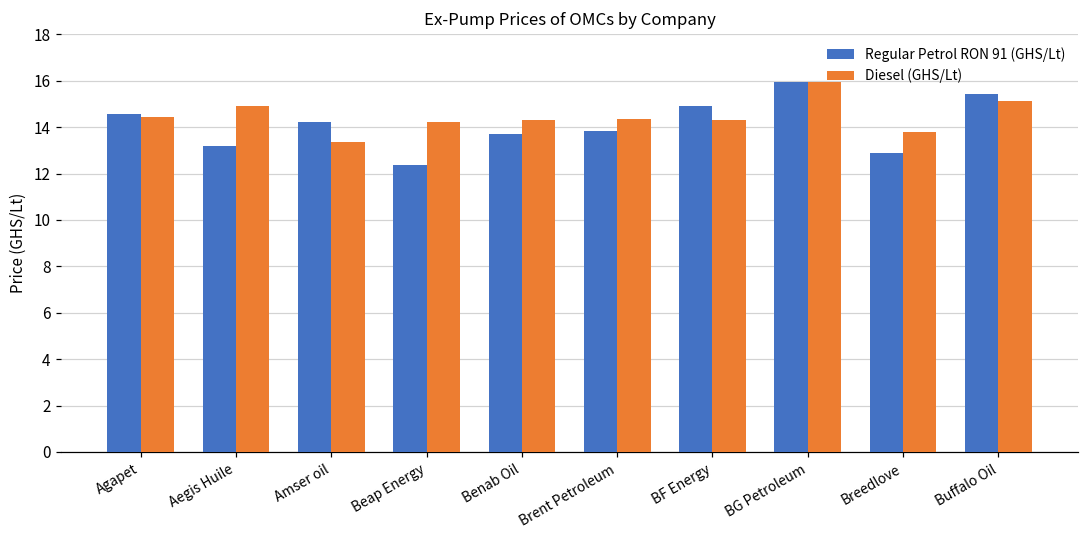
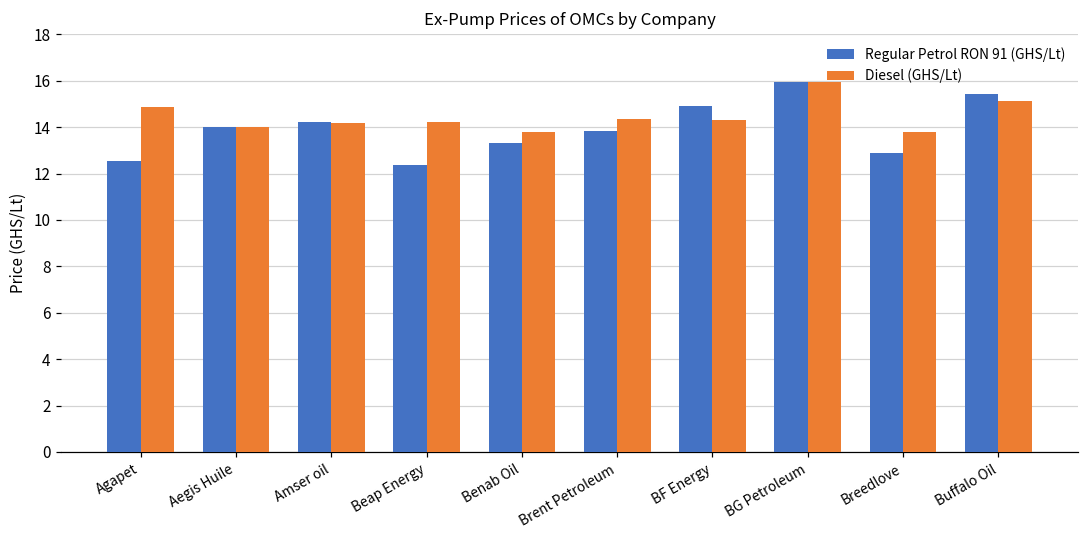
  {
    "Regular Petrol RON 91 (GHS/Lt)": {
-     "Agapet": 14.6,
-     "Aegis Huile": 13.2,
+     "Agapet": 12.5,
+     "Aegis Huile": 14.0,
      "Amser oil": 14.2,
      "Beap Energy": 12.4,
-     "Benab Oil": 13.7,
+     "Benab Oil": 13.3,
      "Brent Petroleum": 13.8,
      "BF Energy": 14.9,
      "BG Petroleum": 16.0,
      "Breedlove": 12.9,
      "Buffalo Oil": 15.4
    },
    "Diesel (GHS/Lt)": {
-     "Agapet": 14.5,
-     "Aegis Huile": 14.9,
-     "Amser oil": 13.4,
+     "Agapet": 14.9,
+     "Aegis Huile": 14.0,
+     "Amser oil": 14.2,
      "Beap Energy": 14.2,
-     "Benab Oil": 14.3,
+     "Benab Oil": 13.8,
      "Brent Petroleum": 14.4,
      "BF Energy": 14.3,
      "BG Petroleum": 16.0,
      "Breedlove": 13.8,
      "Buffalo Oil": 15.2
    }
  }
